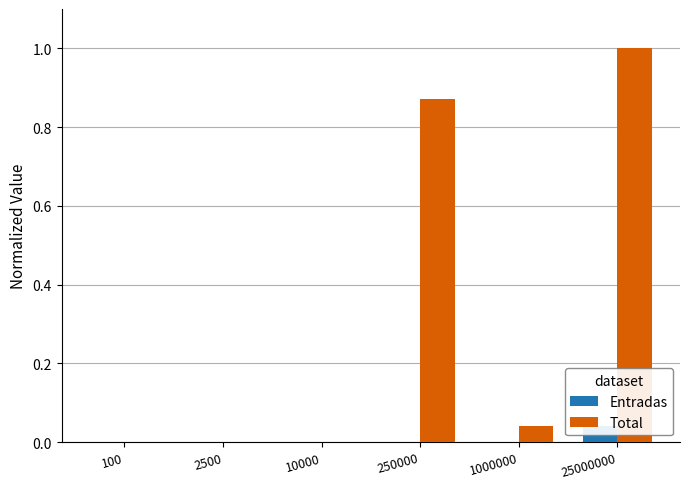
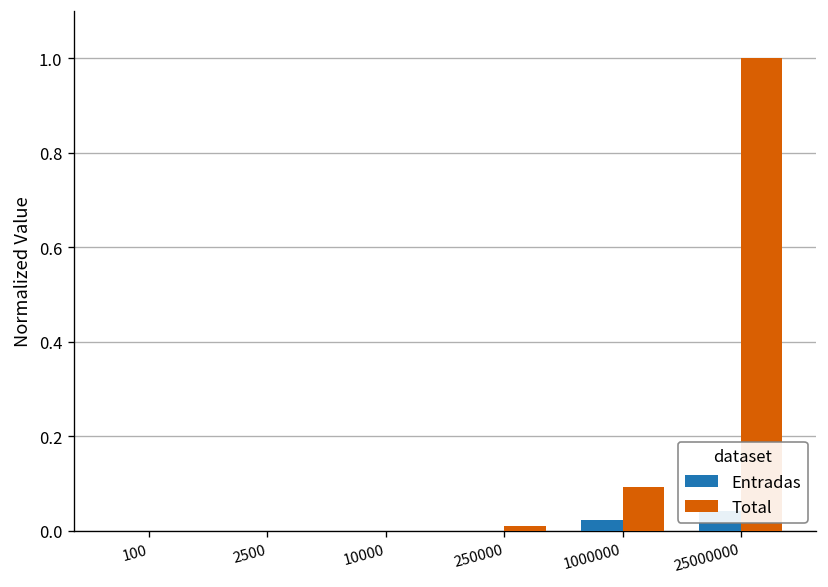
  {
    "Entradas": {
-     "1000000": 0.00
+     "1000000": 0.02
    },
    "Total": {
-     "250000": 0.87,
-     "1000000": 0.04,
+     "250000": 0.01,
+     "1000000": 0.09,
      "25000000": 1.00
    }
  }
